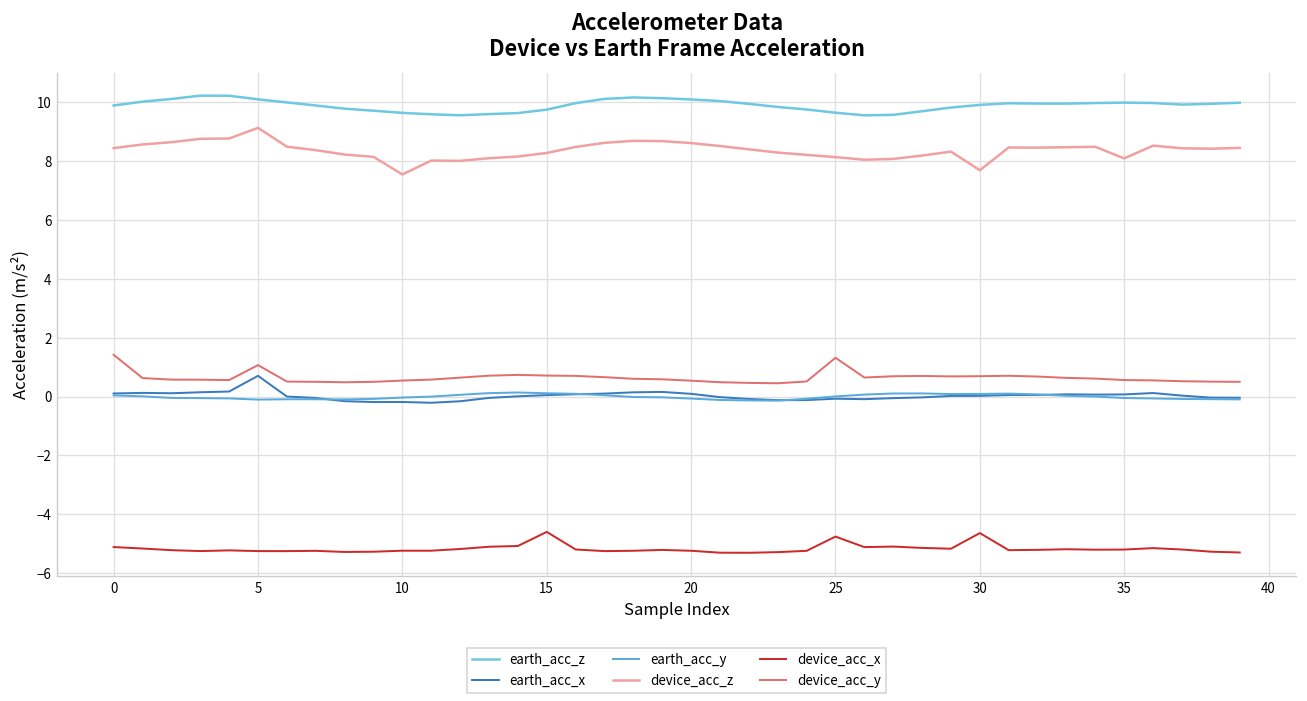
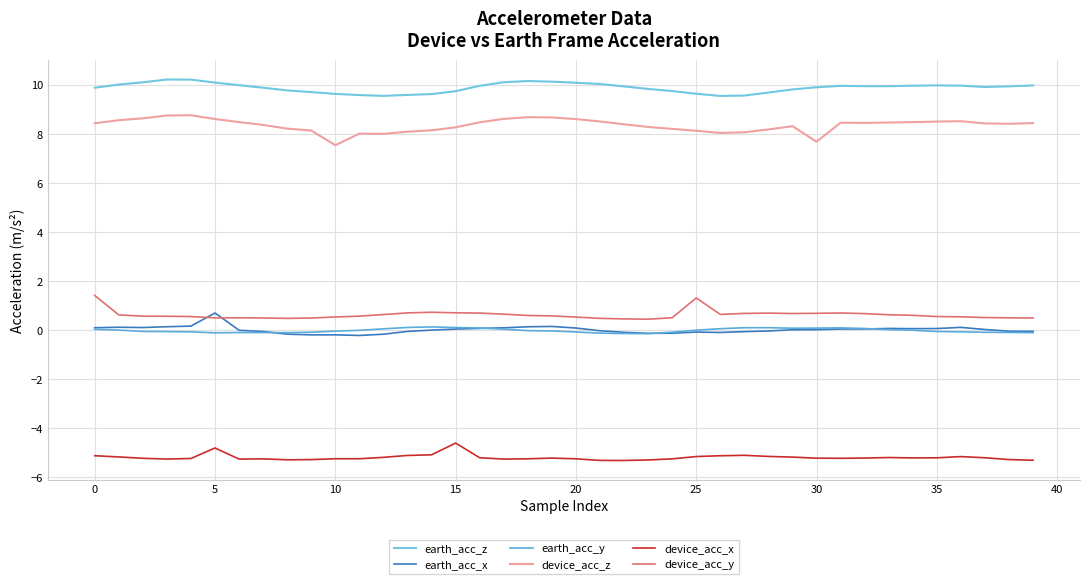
  {
    "earth_acc_x": {
      "5": 0.7,
      "10": -0.2,
      "20": 0.1,
      "35": 0.1
    },
    "device_acc_z": {
      "0": 8.4,
-     "5": 9.1,
+     "5": 8.6,
      "10": 7.5,
      "15": 8.3,
      "20": 8.6,
      "25": 8.1,
      "30": 7.7,
-     "35": 8.1
+     "35": 8.5
    },
    "device_acc_x": {
      "0": -5.1,
-     "5": -5.2,
+     "5": -4.8,
      "10": -5.2,
      "15": -4.6,
      "20": -5.2,
-     "25": -4.8,
-     "30": -4.6,
+     "25": -5.1,
+     "30": -5.2,
      "35": -5.2
    },
    "device_acc_y": {
      "0": 1.4,
-     "5": 1.1,
+     "5": 0.5,
      "10": 0.5,
      "15": 0.7,
      "20": 0.5,
      "25": 1.3,
      "30": 0.7,
      "35": 0.6
    }
  }
